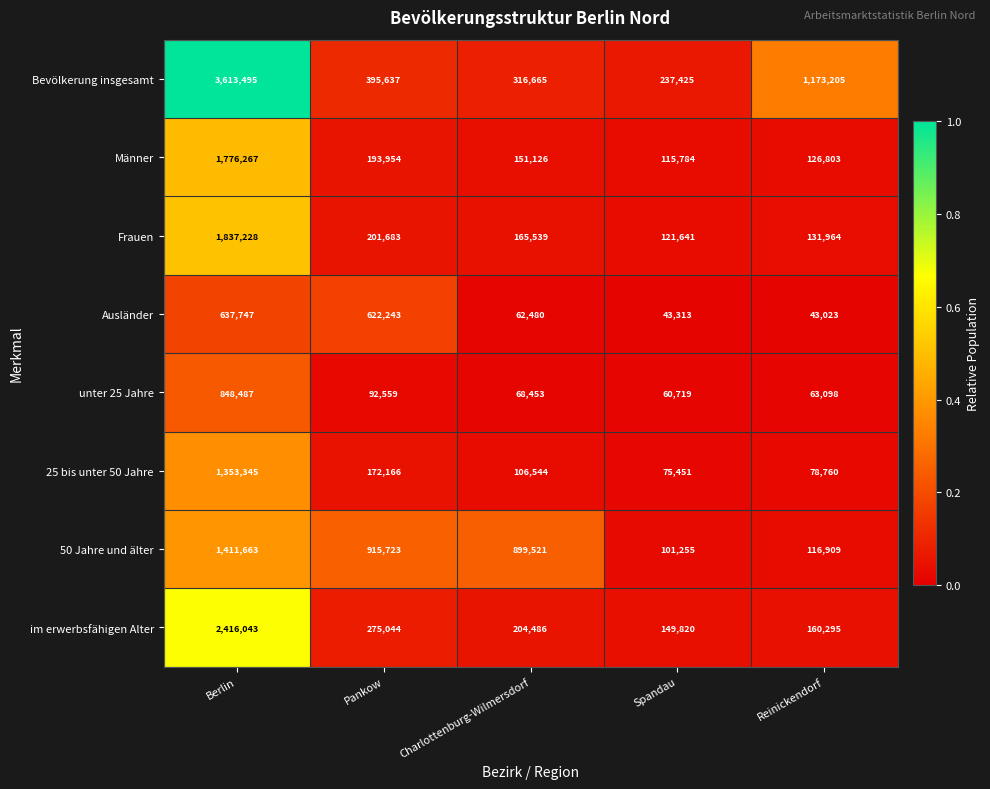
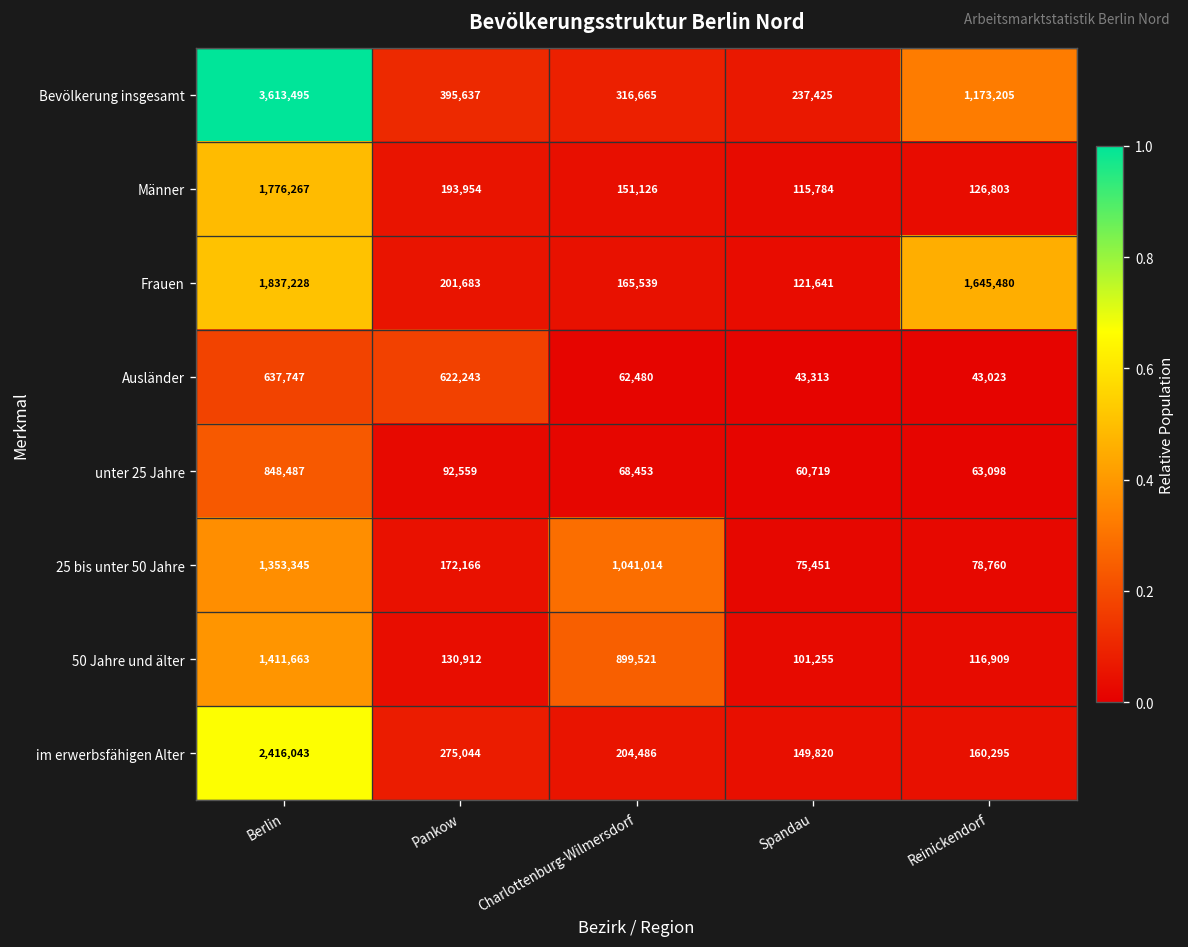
  {
    "Bevölkerung insgesamt": {
      "Berlin": "3,613,495",
      "Pankow": "395,637",
      "Charlottenburg-Wilmersdorf": "316,665",
      "Spandau": "237,425",
      "Reinickendorf": "1,173,205"
    },
    "Männer": {
      "Berlin": "1,776,267",
      "Pankow": "193,954",
      "Charlottenburg-Wilmersdorf": "151,126",
      "Spandau": "115,784",
      "Reinickendorf": "126,803"
    },
    "Frauen": {
      "Berlin": "1,837,228",
      "Pankow": "201,683",
      "Charlottenburg-Wilmersdorf": "165,539",
      "Spandau": "121,641",
-     "Reinickendorf": "131,964"
+     "Reinickendorf": "1,645,480"
    },
    "Ausländer": {
      "Berlin": "637,747",
      "Pankow": "622,243",
      "Charlottenburg-Wilmersdorf": "62,480",
      "Spandau": "43,313",
      "Reinickendorf": "43,023"
    },
    "unter 25 Jahre": {
      "Berlin": "848,487",
      "Pankow": "92,559",
      "Charlottenburg-Wilmersdorf": "68,453",
      "Spandau": "60,719",
      "Reinickendorf": "63,098"
    },
    "25 bis unter 50 Jahre": {
      "Berlin": "1,353,345",
      "Pankow": "172,166",
-     "Charlottenburg-Wilmersdorf": "106,544",
+     "Charlottenburg-Wilmersdorf": "1,041,014",
      "Spandau": "75,451",
      "Reinickendorf": "78,760"
    },
    "50 Jahre und älter": {
      "Berlin": "1,411,663",
-     "Pankow": "915,723",
+     "Pankow": "130,912",
      "Charlottenburg-Wilmersdorf": "899,521",
      "Spandau": "101,255",
      "Reinickendorf": "116,909"
    },
    "im erwerbsfähigen Alter": {
      "Berlin": "2,416,043",
      "Pankow": "275,044",
      "Charlottenburg-Wilmersdorf": "204,486",
      "Spandau": "149,820",
      "Reinickendorf": "160,295"
    }
  }
